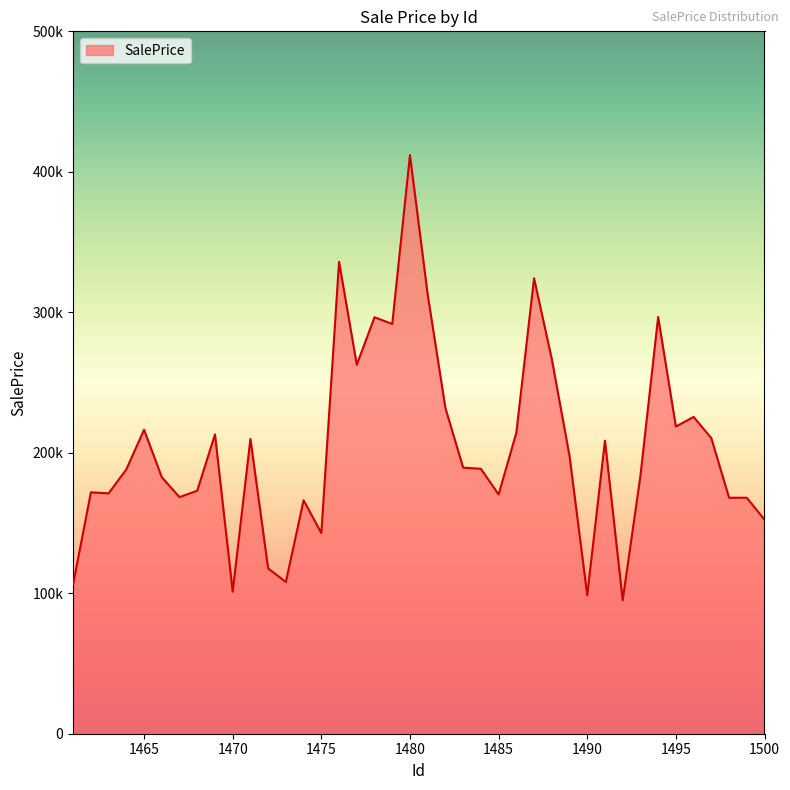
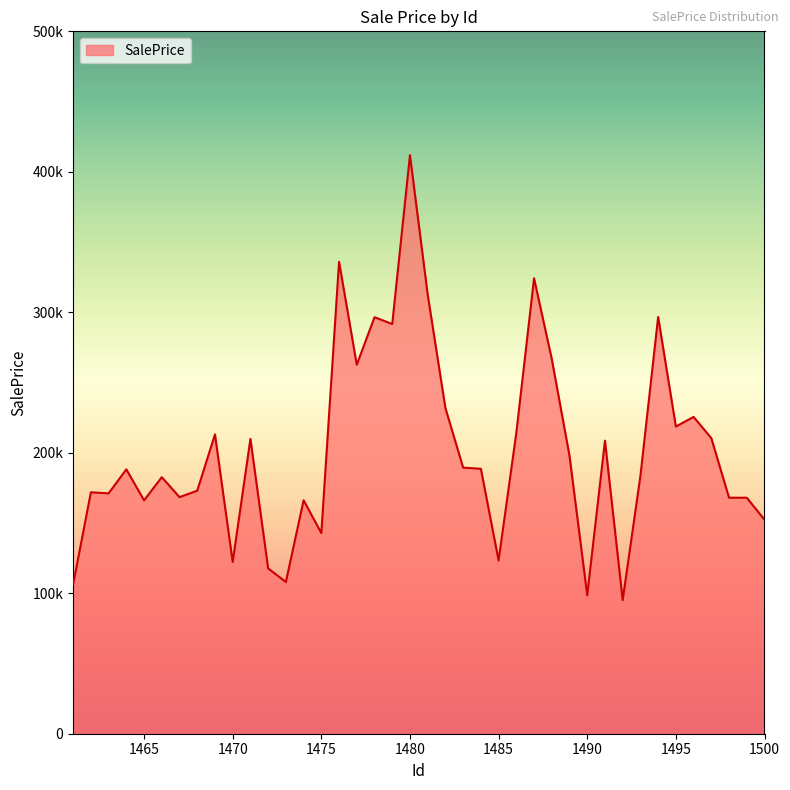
  {
-   "1465": 216000,
-   "1470": 101000,
+   "1465": 166000,
+   "1470": 122000,
    "1475": 143000,
    "1480": 412000,
-   "1485": 170000,
+   "1485": 123000,
    "1490": 99000,
    "1495": 219000,
    "1500": 152000
  }
